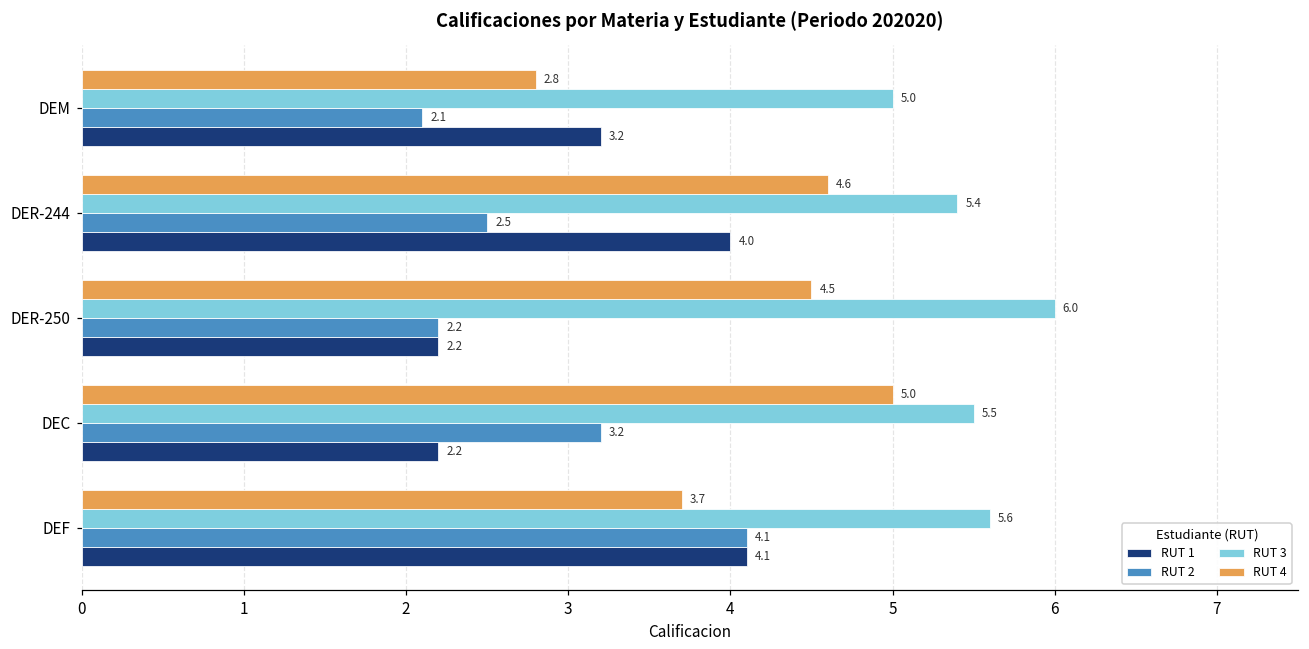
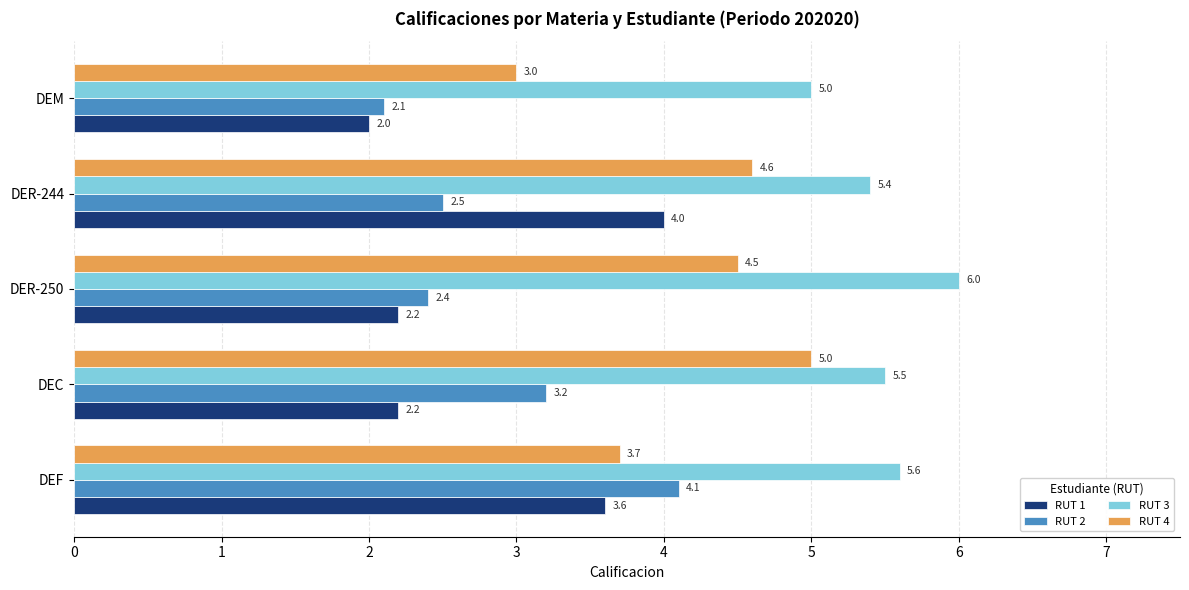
  {
    "RUT 1": {
-     "DEM": 3.2,
+     "DEM": 2.0,
      "DER-244": 4.0,
      "DER-250": 2.2,
      "DEC": 2.2,
-     "DEF": 4.1
+     "DEF": 3.6
    },
    "RUT 2": {
      "DEM": 2.1,
      "DER-244": 2.5,
-     "DER-250": 2.2,
+     "DER-250": 2.4,
      "DEC": 3.2,
      "DEF": 4.1
    },
    "RUT 3": {
      "DEM": 5.0,
      "DER-244": 5.4,
      "DER-250": 6.0,
      "DEC": 5.5,
      "DEF": 5.6
    },
    "RUT 4": {
-     "DEM": 2.8,
+     "DEM": 3.0,
      "DER-244": 4.6,
      "DER-250": 4.5,
      "DEC": 5.0,
      "DEF": 3.7
    }
  }
